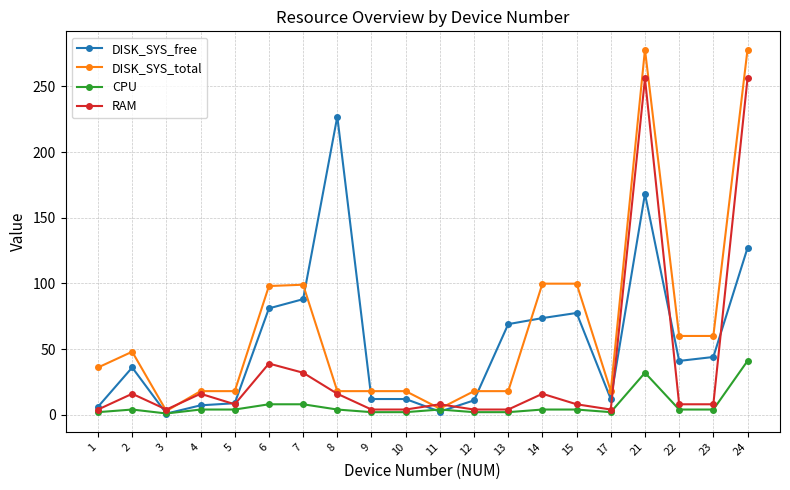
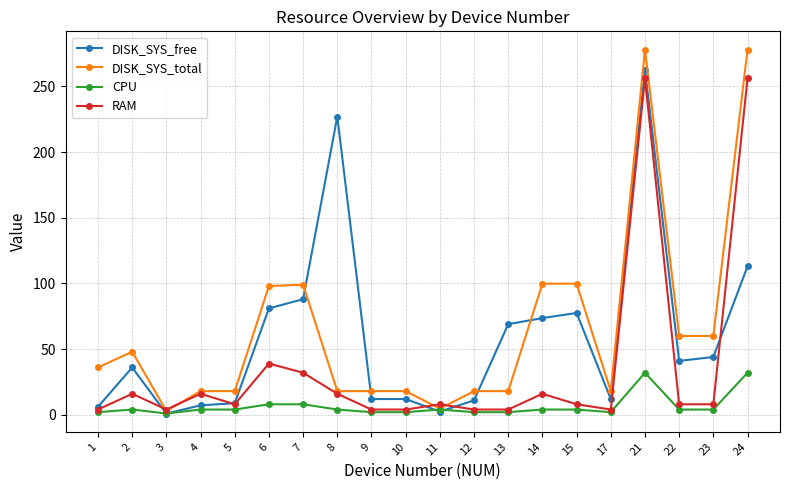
  {
    "DISK_SYS_free": {
      "1": 6,
      "2": 36,
      "4": 7,
      "6": 81,
      "7": 88,
      "8": 227,
      "9": 12,
      "10": 12,
      "12": 11,
      "13": 69,
      "14": 74,
      "15": 78,
      "17": 12,
-     "21": 168,
+     "21": 263,
      "22": 41,
      "23": 44,
-     "24": 127
+     "24": 113
    },
    "DISK_SYS_total": {
      "1": 36,
      "2": 48,
      "4": 18,
      "5": 18,
      "6": 98,
      "7": 99,
      "8": 18,
      "9": 18,
      "10": 18,
      "12": 18,
      "13": 18,
      "14": 100,
      "15": 100,
      "17": 18,
      "21": 278,
      "22": 60,
      "23": 60,
      "24": 278
    },
    "CPU": {
      "1": 2,
      "2": 4,
      "4": 4,
      "5": 4,
      "6": 8,
      "7": 8,
      "8": 4,
      "9": 2,
      "10": 2,
      "12": 2,
      "13": 2,
      "14": 4,
      "15": 4,
      "17": 2,
      "21": 32,
      "22": 4,
      "23": 4,
-     "24": 41
+     "24": 32
    },
    "RAM": {
      "1": 4,
      "2": 16,
      "4": 16,
      "6": 39,
      "7": 32,
      "8": 16,
      "9": 4,
      "10": 4,
      "11": 8,
      "12": 4,
      "13": 4,
      "14": 16,
      "15": 8,
      "17": 4,
      "21": 256,
      "22": 8,
      "23": 8,
      "24": 256
    }
  }
